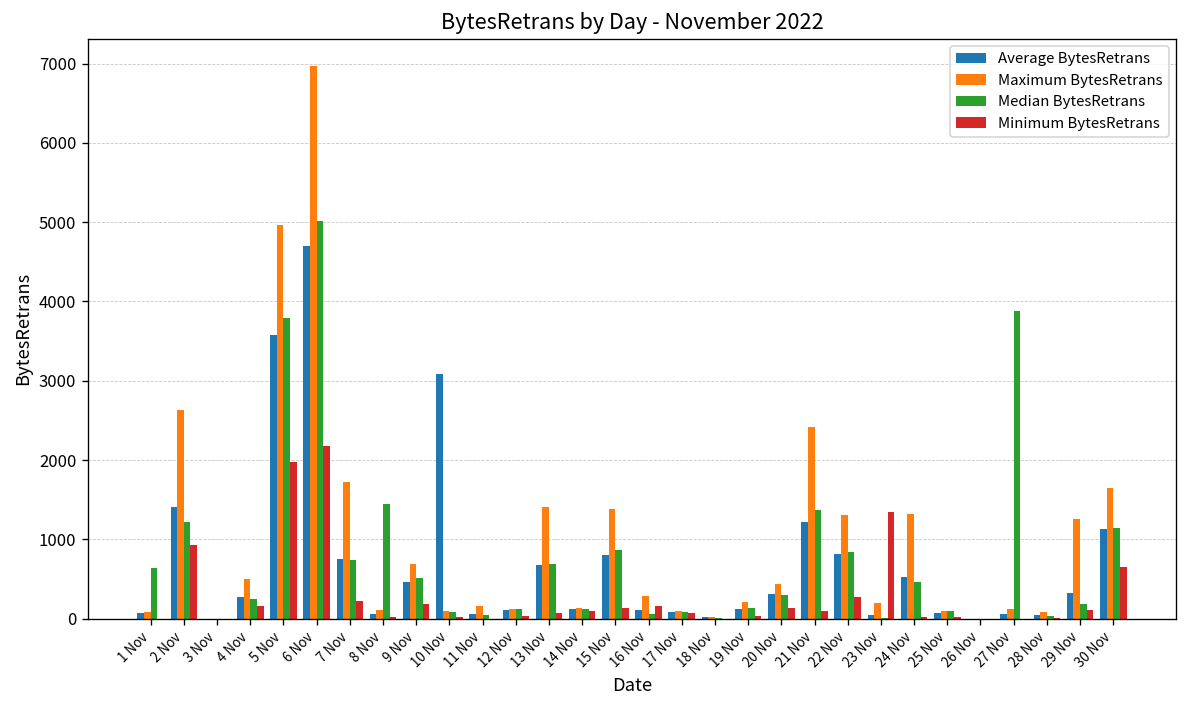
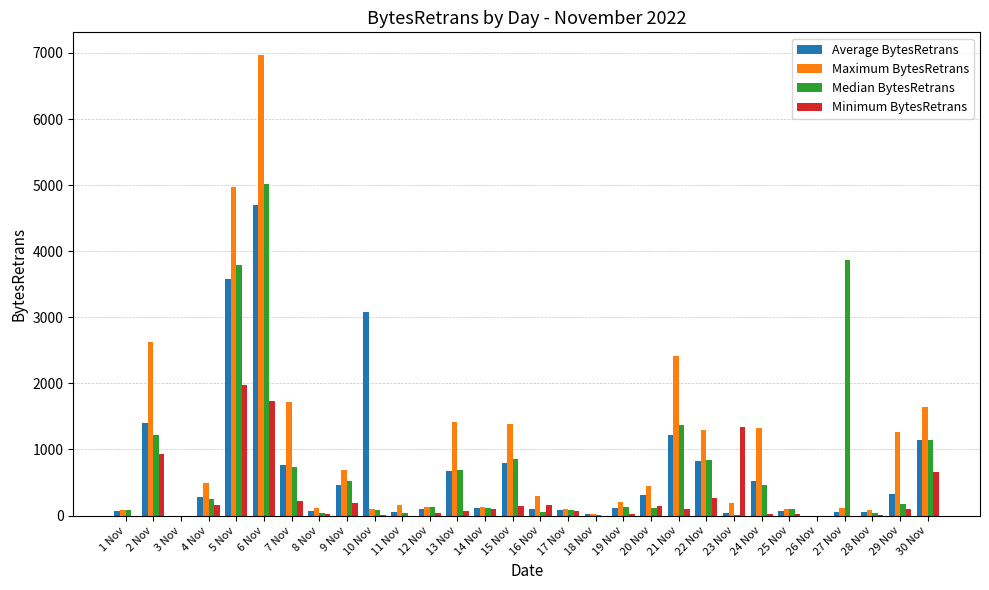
  {
    "Average BytesRetrans": {
      "1 Nov": 100,
      "2 Nov": 1400,
      "3 Nov": 0,
      "4 Nov": 300,
      "5 Nov": 3600,
      "6 Nov": 4700,
      "7 Nov": 800,
      "8 Nov": 100,
      "9 Nov": 500,
      "10 Nov": 3100,
      "11 Nov": 100,
      "12 Nov": 100,
      "13 Nov": 700,
      "14 Nov": 100,
      "15 Nov": 800,
      "16 Nov": 100,
      "17 Nov": 100,
      "19 Nov": 100,
      "20 Nov": 300,
      "21 Nov": 1200,
      "22 Nov": 800,
      "23 Nov": 0,
      "24 Nov": 500,
      "25 Nov": 100,
      "26 Nov": 0,
      "27 Nov": 100,
      "28 Nov": 0,
      "29 Nov": 300,
      "30 Nov": 1100
    },
    "Maximum BytesRetrans": {
      "1 Nov": 100,
      "2 Nov": 2600,
      "3 Nov": 0,
      "4 Nov": 500,
      "5 Nov": 5000,
      "6 Nov": 7000,
      "7 Nov": 1700,
      "8 Nov": 100,
      "9 Nov": 700,
      "10 Nov": 100,
      "11 Nov": 200,
      "12 Nov": 100,
      "13 Nov": 1400,
      "14 Nov": 100,
      "15 Nov": 1400,
      "16 Nov": 300,
      "17 Nov": 100,
      "19 Nov": 200,
      "20 Nov": 400,
      "21 Nov": 2400,
      "22 Nov": 1300,
      "23 Nov": 200,
      "24 Nov": 1300,
      "25 Nov": 100,
      "26 Nov": 0,
      "27 Nov": 100,
      "28 Nov": 100,
      "29 Nov": 1300,
      "30 Nov": 1600
    },
    "Median BytesRetrans": {
-     "1 Nov": 600,
+     "1 Nov": 100,
      "2 Nov": 1200,
      "3 Nov": 0,
      "4 Nov": 200,
      "5 Nov": 3800,
      "6 Nov": 5000,
      "7 Nov": 700,
-     "8 Nov": 1400,
+     "8 Nov": 0,
      "9 Nov": 500,
      "10 Nov": 100,
      "11 Nov": 0,
      "12 Nov": 100,
      "13 Nov": 700,
      "14 Nov": 100,
      "15 Nov": 900,
      "16 Nov": 100,
      "17 Nov": 100,
      "19 Nov": 100,
-     "20 Nov": 300,
+     "20 Nov": 100,
      "21 Nov": 1400,
      "22 Nov": 800,
      "24 Nov": 500,
      "25 Nov": 100,
      "26 Nov": 0,
      "27 Nov": 3900,
      "29 Nov": 200,
      "30 Nov": 1100
    },
    "Minimum BytesRetrans": {
      "1 Nov": 0,
      "2 Nov": 900,
      "3 Nov": 0,
      "4 Nov": 200,
      "5 Nov": 2000,
-     "6 Nov": 2200,
+     "6 Nov": 1700,
      "7 Nov": 200,
      "9 Nov": 200,
      "11 Nov": 0,
      "12 Nov": 0,
      "13 Nov": 100,
      "14 Nov": 100,
      "15 Nov": 100,
      "16 Nov": 200,
      "17 Nov": 100,
      "18 Nov": 0,
      "20 Nov": 100,
      "21 Nov": 100,
      "22 Nov": 300,
      "23 Nov": 1300,
      "26 Nov": 0,
      "27 Nov": 0,
      "29 Nov": 100,
      "30 Nov": 700
    }
  }
